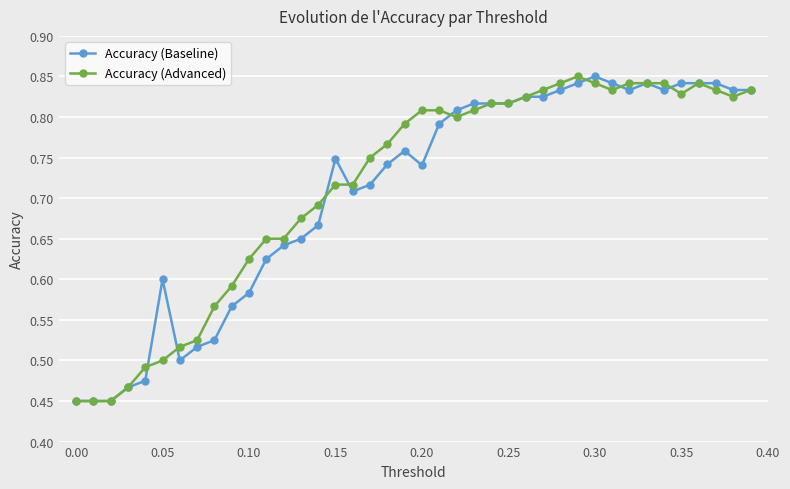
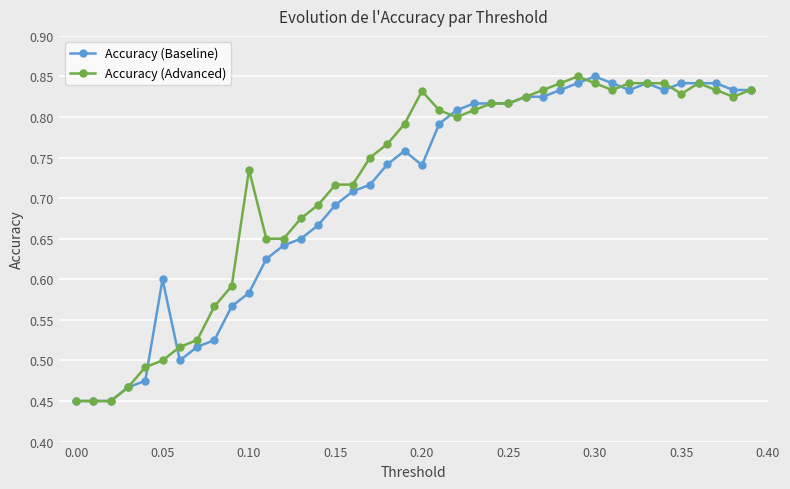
  {
    "Accuracy (Baseline)": {
      "0.05": 0.60,
      "0.10": 0.58,
-     "0.15": 0.75,
+     "0.15": 0.69,
      "0.20": 0.74,
      "0.30": 0.85,
      "0.35": 0.84
    },
    "Accuracy (Advanced)": {
      "0.05": 0.50,
-     "0.10": 0.63,
+     "0.10": 0.74,
      "0.15": 0.72,
-     "0.20": 0.81,
+     "0.20": 0.83,
      "0.30": 0.84,
      "0.35": 0.83
    }
  }
